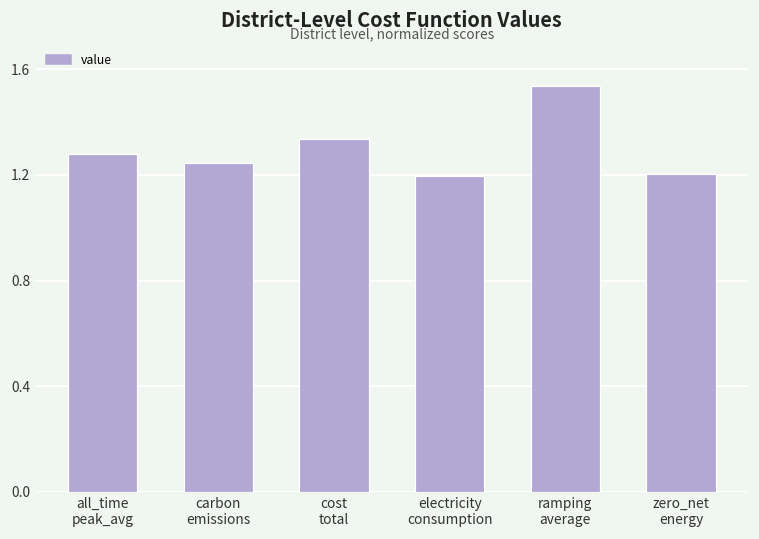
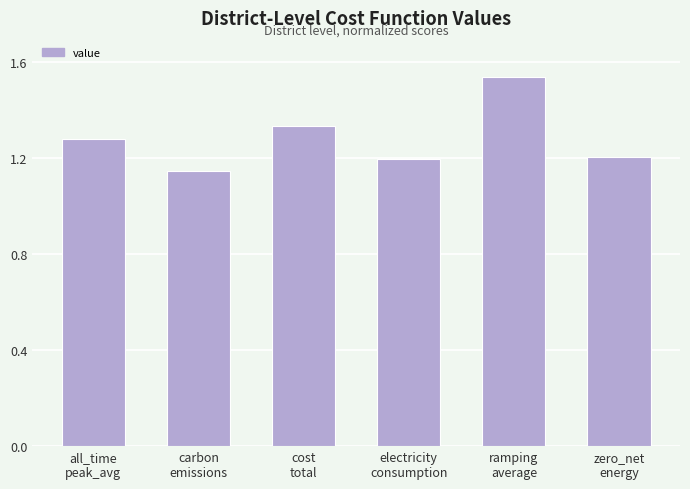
  {
    "all_time peak_avg": 1.28,
-   "carbon emissions": 1.25,
+   "carbon emissions": 1.14,
    "cost total": 1.33,
    "electricity consumption": 1.20,
    "ramping average": 1.54,
    "zero_net energy": 1.20
  }
